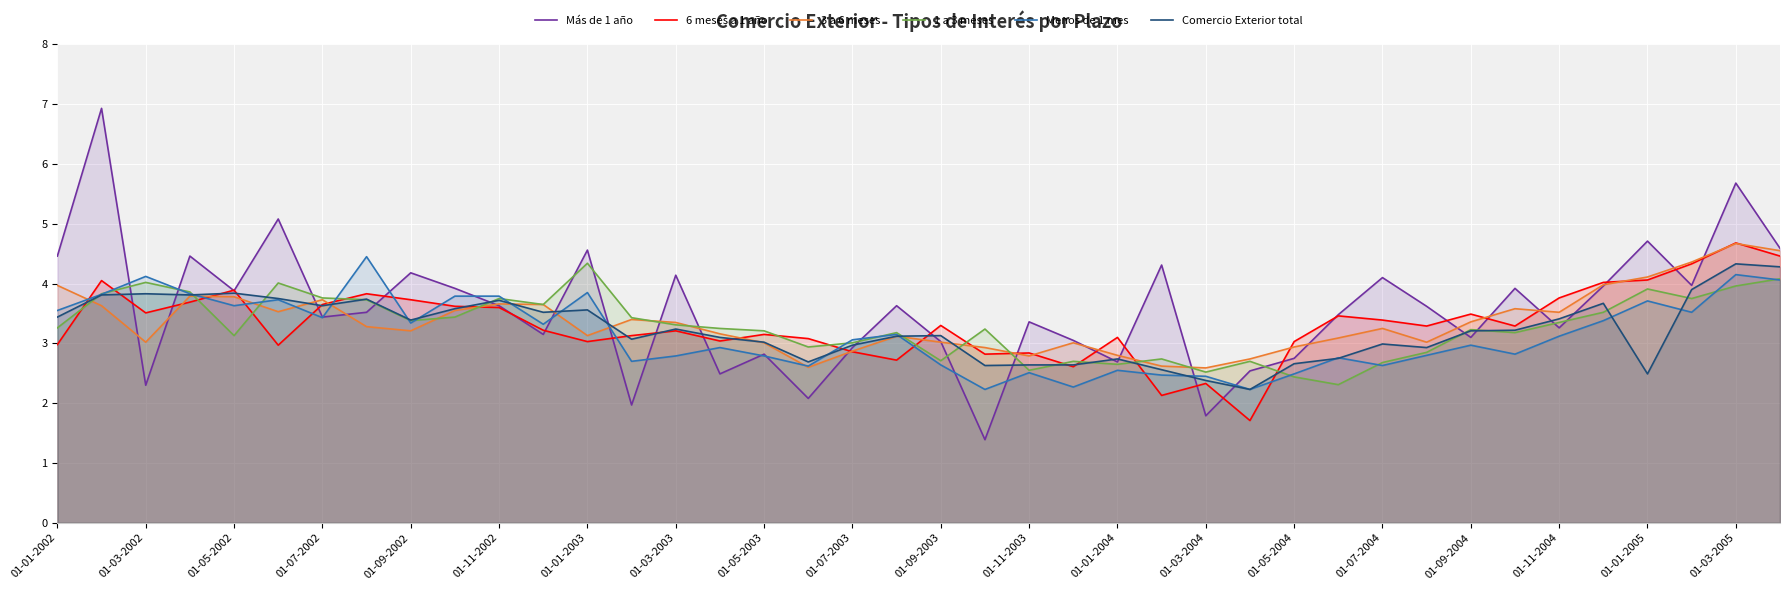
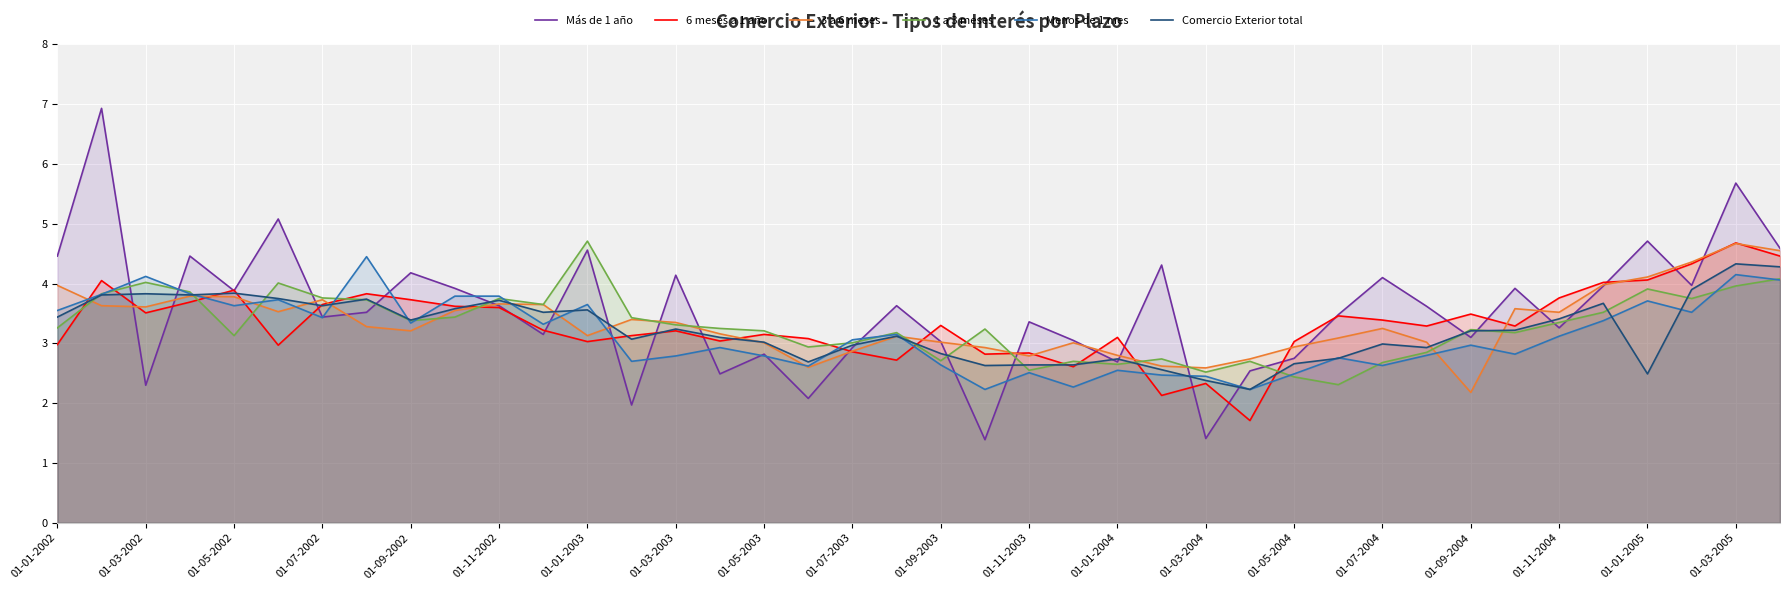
  {
    "Más de 1 año": {
      "01-01-2002": 4.5,
      "01-03-2002": 2.3,
      "01-09-2002": 4.2,
      "01-01-2003": 4.6,
      "01-03-2003": 4.1,
      "01-11-2003": 3.4,
-     "01-03-2004": 1.8,
+     "01-03-2004": 1.4,
      "01-05-2004": 2.8,
      "01-07-2004": 4.1,
      "01-09-2004": 3.1,
      "01-11-2004": 3.3,
      "01-01-2005": 4.7,
      "01-03-2005": 5.7
    },
    "6 meses a 1 año": {
      "01-01-2002": 3.0,
      "01-03-2002": 3.5,
      "01-09-2002": 3.7,
      "01-01-2003": 3.0,
      "01-05-2003": 3.2,
      "01-09-2003": 3.3,
      "01-11-2003": 2.8,
      "01-01-2004": 3.1,
      "01-03-2004": 2.3,
      "01-05-2004": 3.0,
      "01-07-2004": 3.4,
      "01-09-2004": 3.5,
      "01-11-2004": 3.8,
      "01-01-2005": 4.1
    },
    "3 a 6 meses": {
      "01-01-2002": 4.0,
-     "01-03-2002": 3.0,
+     "01-03-2002": 3.6,
      "01-05-2002": 3.8,
      "01-09-2002": 3.2,
      "01-01-2003": 3.1,
      "01-11-2003": 2.8,
      "01-01-2004": 2.8,
      "01-03-2004": 2.6,
      "01-05-2004": 2.9,
      "01-07-2004": 3.3,
-     "01-09-2004": 3.4,
+     "01-09-2004": 2.2,
      "01-11-2004": 3.5,
      "01-01-2005": 4.1
    },
    "1 a 3 meses": {
      "01-01-2002": 3.3,
      "01-03-2002": 4.0,
      "01-05-2002": 3.1,
-     "01-01-2003": 4.3,
+     "01-01-2003": 4.7,
      "01-05-2003": 3.2,
      "01-09-2003": 2.7,
      "01-03-2004": 2.5,
      "01-05-2004": 2.4,
      "01-07-2004": 2.7,
      "01-11-2004": 3.4,
      "01-01-2005": 3.9,
      "01-03-2005": 4.0
    },
    "Menos de 1 mes": {
      "01-01-2002": 3.6,
      "01-03-2002": 4.1,
      "01-05-2002": 3.6,
-     "01-01-2003": 3.9,
+     "01-01-2003": 3.7,
      "01-03-2003": 2.8,
      "01-07-2003": 3.1,
      "01-09-2003": 2.6,
      "01-01-2004": 2.6,
      "01-03-2004": 2.5,
      "01-05-2004": 2.5,
      "01-07-2004": 2.6,
      "01-09-2004": 3.0,
      "01-11-2004": 3.1,
      "01-01-2005": 3.7,
      "01-03-2005": 4.2
    },
    "Comercio Exterior total": {
      "01-01-2002": 3.4,
      "01-03-2002": 3.8,
      "01-01-2003": 3.6,
-     "01-09-2003": 3.1,
+     "01-09-2003": 2.8,
      "01-11-2003": 2.6,
      "01-01-2004": 2.7,
      "01-03-2004": 2.4,
      "01-05-2004": 2.7,
      "01-07-2004": 3.0,
      "01-11-2004": 3.4,
      "01-01-2005": 2.5,
      "01-03-2005": 4.3
    }
  }
